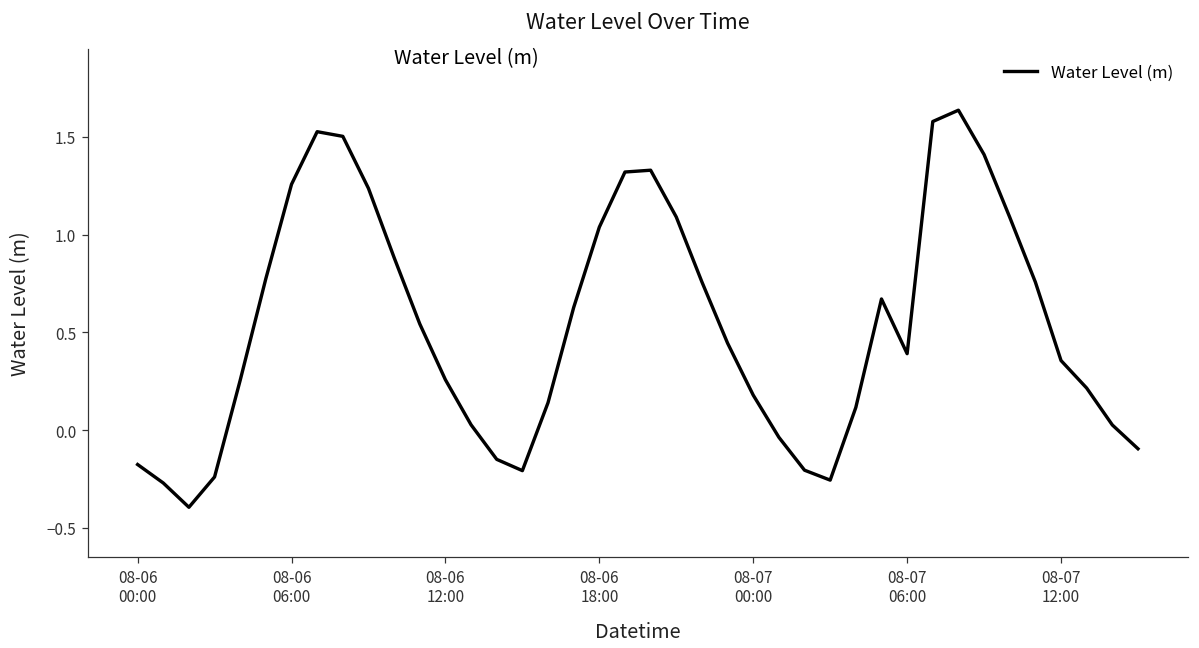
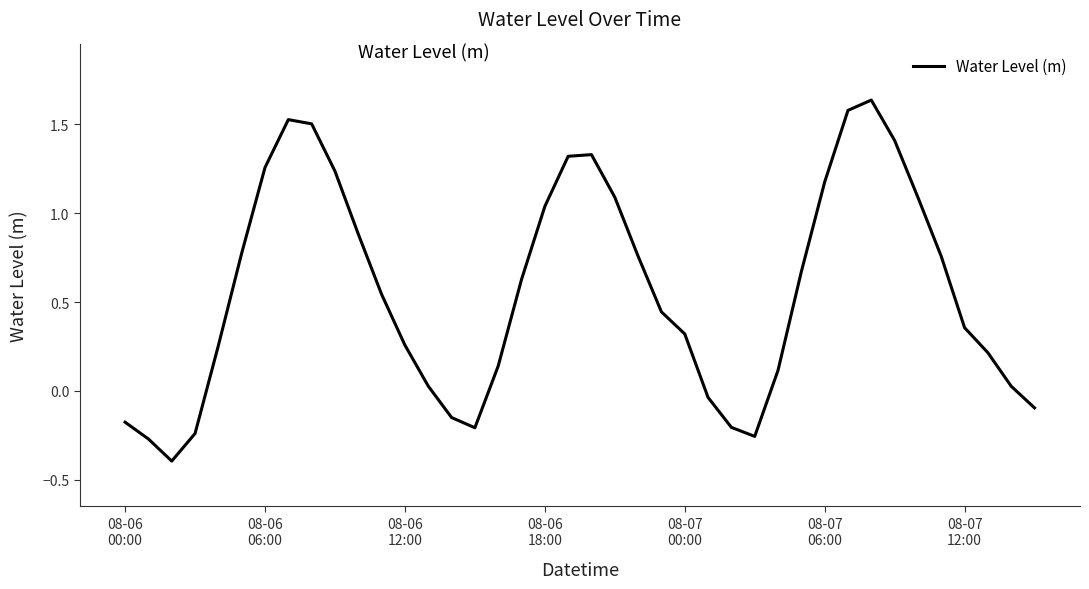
  {
    "08-06 00:00": -0.18,
    "08-06 06:00": 1.26,
    "08-06 12:00": 0.26,
    "08-06 18:00": 1.04,
-   "08-07 00:00": 0.18,
-   "08-07 06:00": 0.39,
+   "08-07 00:00": 0.32,
+   "08-07 06:00": 1.18,
    "08-07 12:00": 0.36
  }
